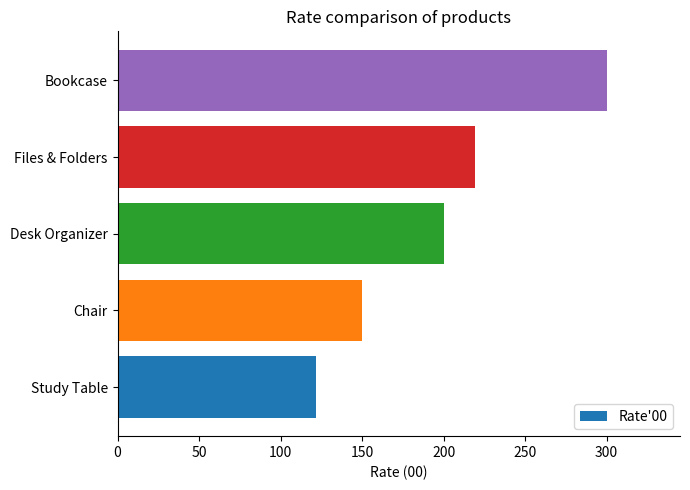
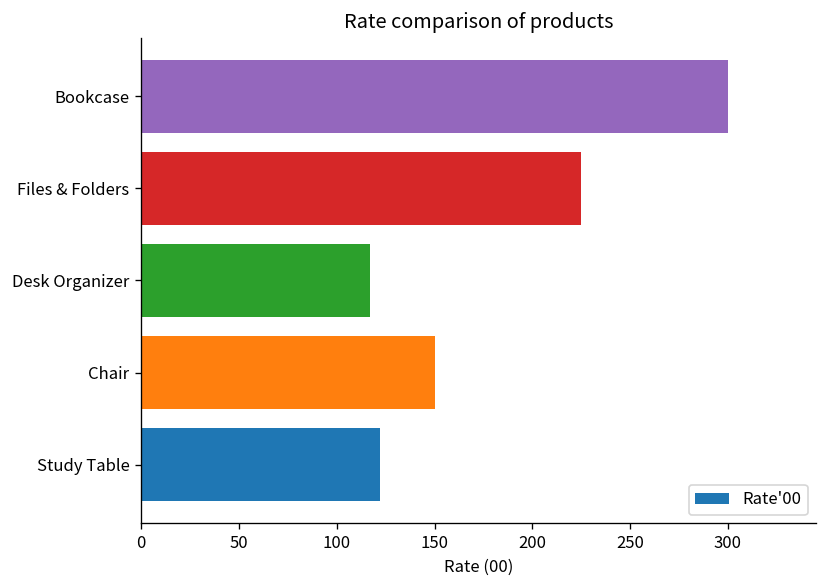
  {
    "Bookcase": 300,
-   "Files & Folders": 219,
-   "Desk Organizer": 200,
+   "Files & Folders": 225,
+   "Desk Organizer": 117,
    "Chair": 150,
    "Study Table": 122
  }
